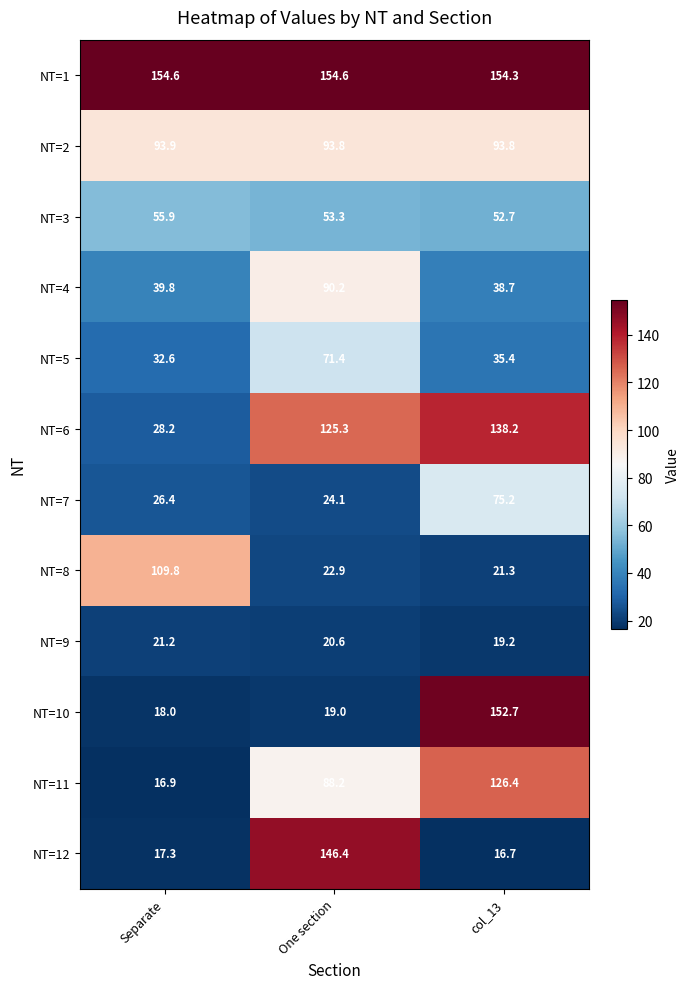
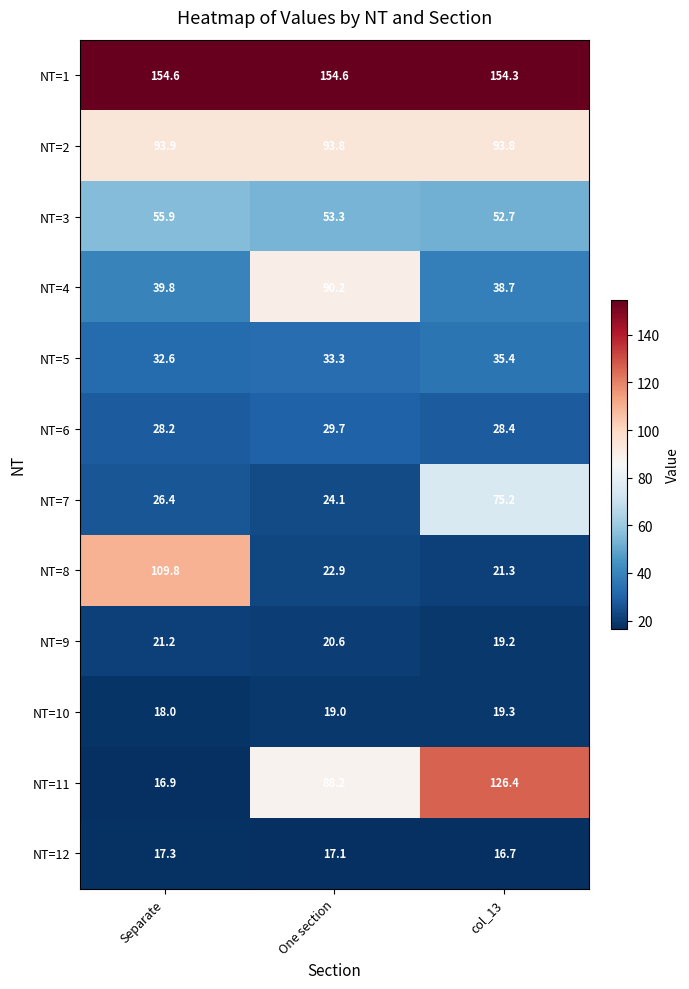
  {
    "NT=1": {
      "Separate": 154.6,
      "One section": 154.6,
      "col_13": 154.3
    },
    "NT=3": {
      "Separate": 55.9,
      "One section": 53.3,
      "col_13": 52.7
    },
    "NT=4": {
      "Separate": 39.8,
      "col_13": 38.7
    },
    "NT=5": {
      "Separate": 32.6,
-     "One section": 71.4,
+     "One section": 33.3,
      "col_13": 35.4
    },
    "NT=6": {
      "Separate": 28.2,
-     "One section": 125.3,
-     "col_13": 138.2
+     "One section": 29.7,
+     "col_13": 28.4
    },
    "NT=7": {
      "Separate": 26.4,
      "One section": 24.1
    },
    "NT=8": {
      "Separate": 109.8,
      "One section": 22.9,
      "col_13": 21.3
    },
    "NT=9": {
      "Separate": 21.2,
      "One section": 20.6,
      "col_13": 19.2
    },
    "NT=10": {
      "Separate": 18.0,
      "One section": 19.0,
-     "col_13": 152.7
+     "col_13": 19.3
    },
    "NT=11": {
      "Separate": 16.9,
      "col_13": 126.4
    },
    "NT=12": {
      "Separate": 17.3,
-     "One section": 146.4,
+     "One section": 17.1,
      "col_13": 16.7
    }
  }
